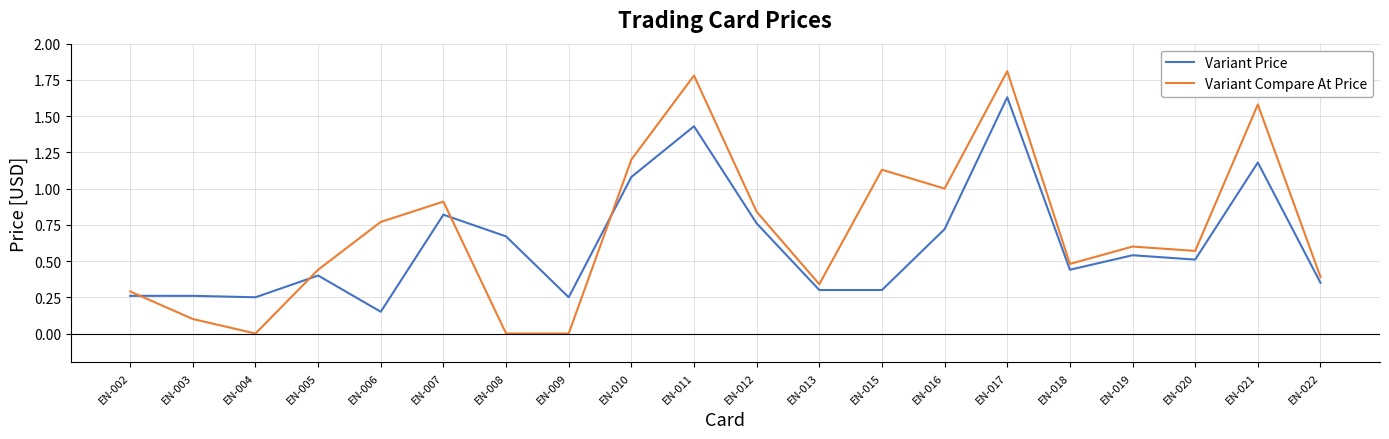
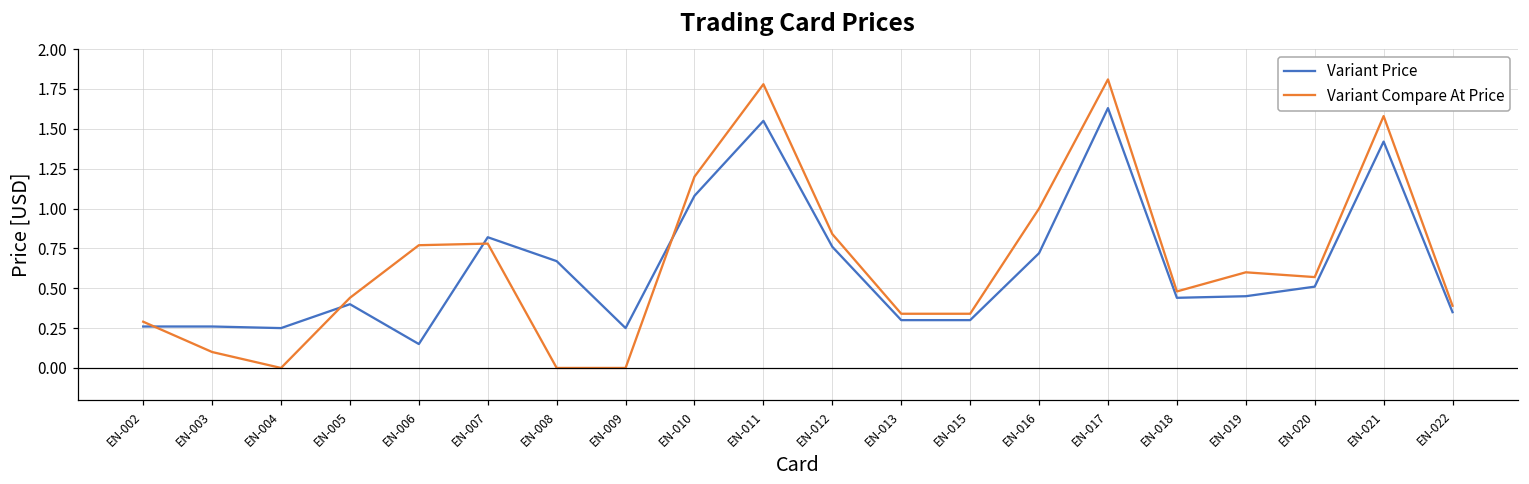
  {
    "Variant Price": {
      "EN-002": 0.26,
      "EN-003": 0.26,
      "EN-004": 0.25,
      "EN-005": 0.40,
      "EN-006": 0.15,
      "EN-007": 0.82,
      "EN-008": 0.67,
      "EN-009": 0.25,
      "EN-010": 1.08,
-     "EN-011": 1.43,
+     "EN-011": 1.55,
      "EN-012": 0.76,
      "EN-013": 0.30,
      "EN-015": 0.30,
      "EN-016": 0.72,
      "EN-017": 1.63,
      "EN-018": 0.44,
-     "EN-019": 0.54,
+     "EN-019": 0.45,
      "EN-020": 0.51,
-     "EN-021": 1.18,
+     "EN-021": 1.42,
      "EN-022": 0.35
    },
    "Variant Compare At Price": {
      "EN-002": 0.29,
      "EN-003": 0.10,
      "EN-004": 0.00,
      "EN-005": 0.44,
      "EN-006": 0.77,
-     "EN-007": 0.91,
+     "EN-007": 0.78,
      "EN-008": 0.00,
      "EN-009": 0.00,
      "EN-010": 1.20,
      "EN-011": 1.78,
      "EN-012": 0.84,
      "EN-013": 0.34,
-     "EN-015": 1.13,
+     "EN-015": 0.34,
      "EN-016": 1.00,
      "EN-017": 1.81,
      "EN-018": 0.48,
      "EN-019": 0.60,
      "EN-020": 0.57,
      "EN-021": 1.58,
      "EN-022": 0.39
    }
  }
